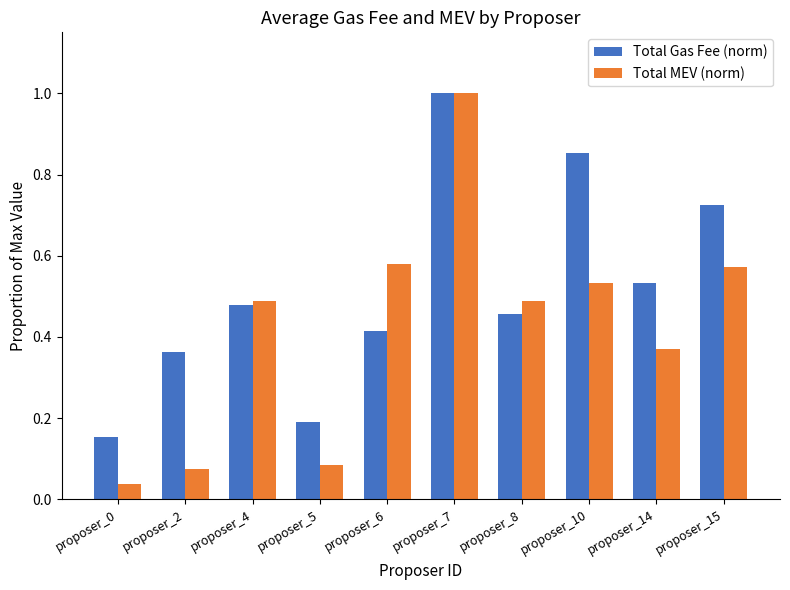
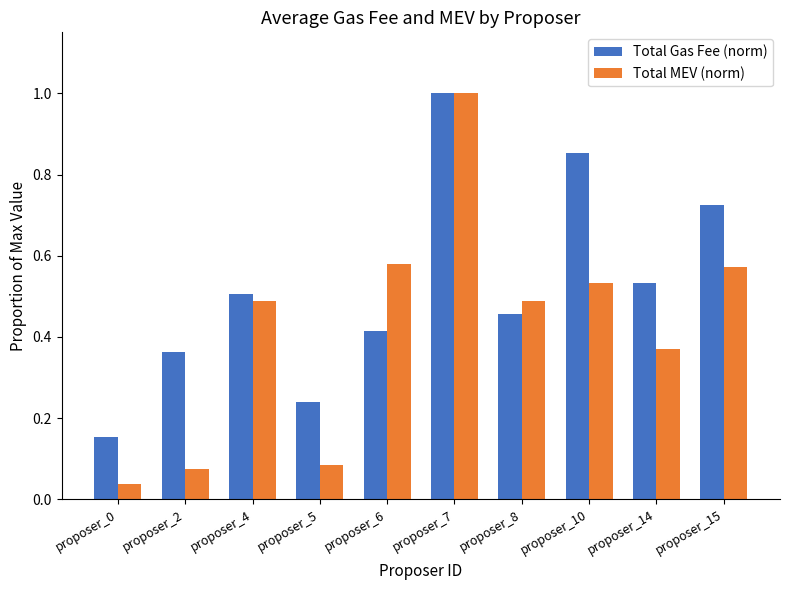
  {
    "Total Gas Fee (norm)": {
      "proposer_0": 0.15,
      "proposer_2": 0.36,
-     "proposer_4": 0.48,
-     "proposer_5": 0.19,
+     "proposer_4": 0.50,
+     "proposer_5": 0.24,
      "proposer_6": 0.42,
      "proposer_7": 1.00,
      "proposer_8": 0.46,
      "proposer_10": 0.85,
      "proposer_14": 0.53,
      "proposer_15": 0.72
    },
    "Total MEV (norm)": {
      "proposer_0": 0.04,
      "proposer_2": 0.07,
      "proposer_4": 0.49,
      "proposer_5": 0.09,
      "proposer_6": 0.58,
      "proposer_7": 1.00,
      "proposer_8": 0.49,
      "proposer_10": 0.53,
      "proposer_14": 0.37,
      "proposer_15": 0.57
    }
  }
